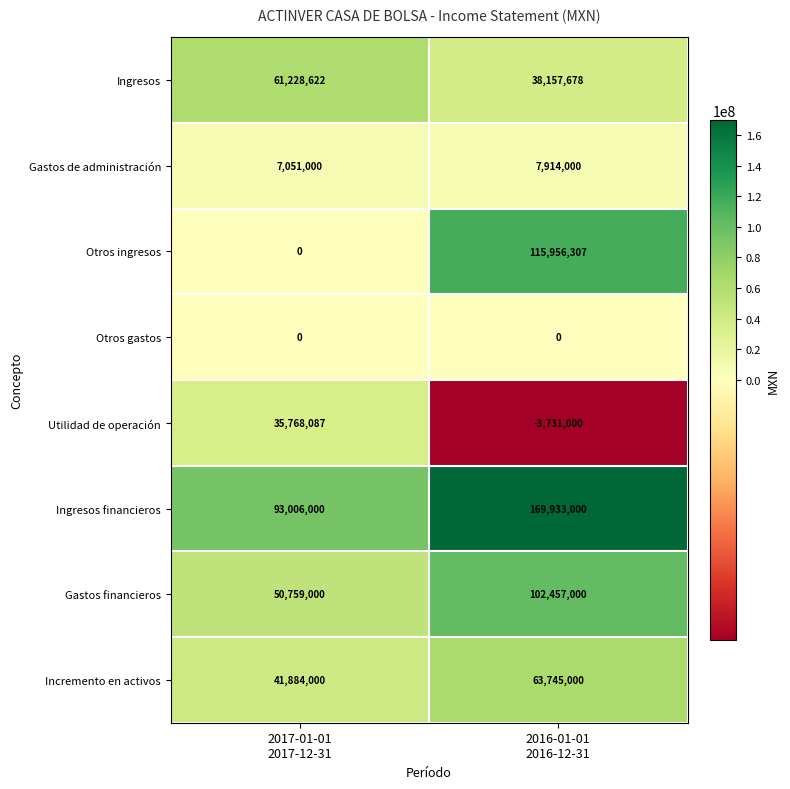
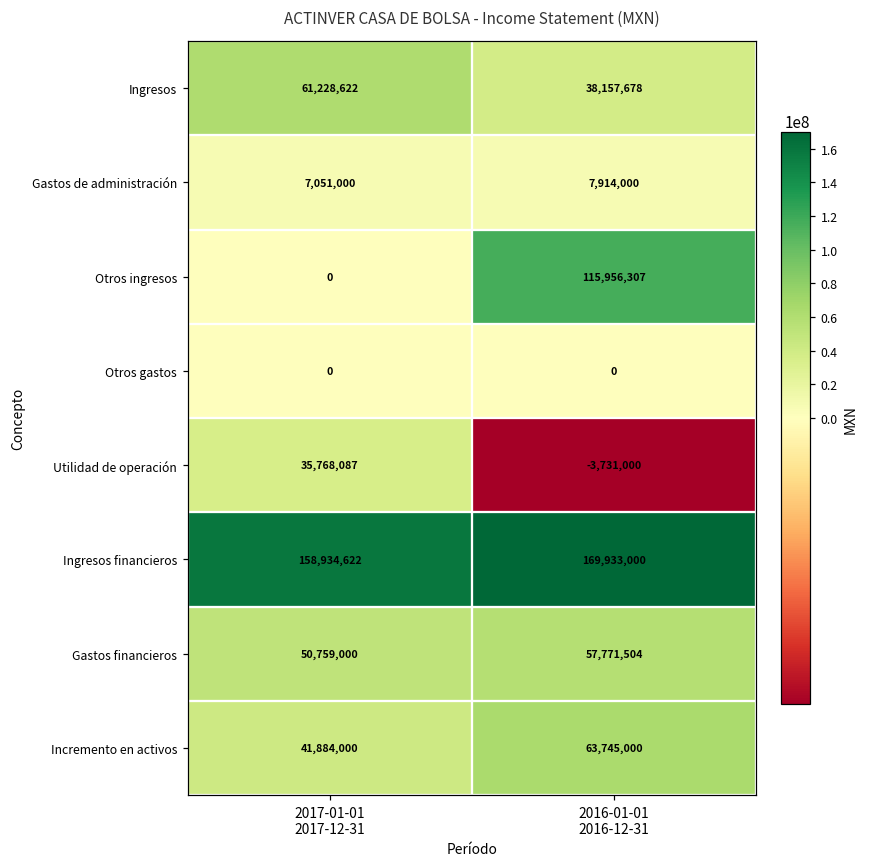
  {
    "Ingresos": {
      "2017-01-01 2017-12-31": "61,228,622",
      "2016-01-01 2016-12-31": "38,157,678"
    },
    "Gastos de administración": {
      "2017-01-01 2017-12-31": "7,051,000",
      "2016-01-01 2016-12-31": "7,914,000"
    },
    "Otros ingresos": {
      "2017-01-01 2017-12-31": "0",
      "2016-01-01 2016-12-31": "115,956,307"
    },
    "Otros gastos": {
      "2017-01-01 2017-12-31": "0",
      "2016-01-01 2016-12-31": "0"
    },
    "Utilidad de operación": {
      "2017-01-01 2017-12-31": "35,768,087",
      "2016-01-01 2016-12-31": "-3,731,000"
    },
    "Ingresos financieros": {
-     "2017-01-01 2017-12-31": "93,006,000",
+     "2017-01-01 2017-12-31": "158,934,622",
      "2016-01-01 2016-12-31": "169,933,000"
    },
    "Gastos financieros": {
      "2017-01-01 2017-12-31": "50,759,000",
-     "2016-01-01 2016-12-31": "102,457,000"
+     "2016-01-01 2016-12-31": "57,771,504"
    },
    "Incremento en activos": {
      "2017-01-01 2017-12-31": "41,884,000",
      "2016-01-01 2016-12-31": "63,745,000"
    }
  }
